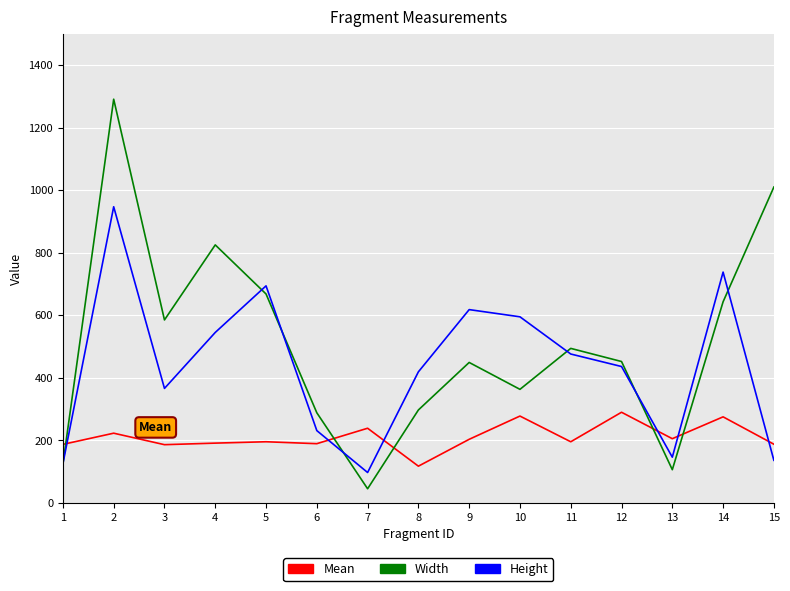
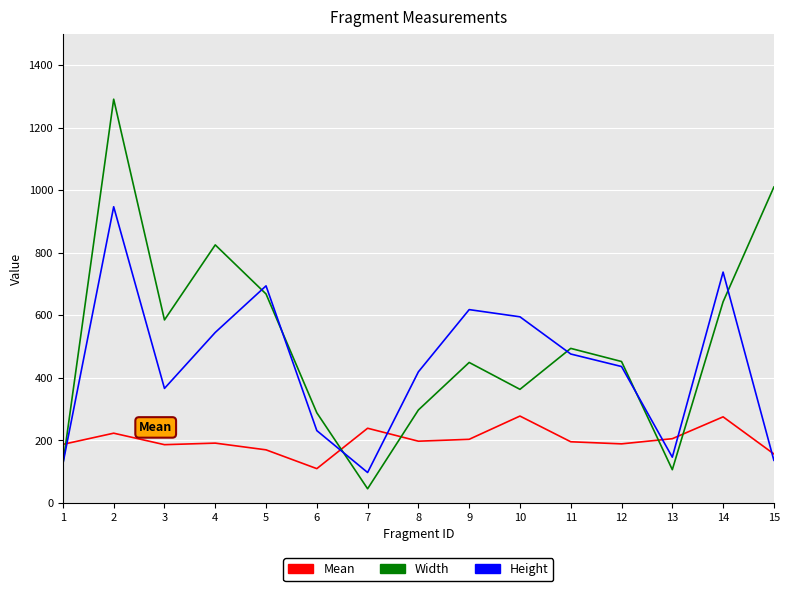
  {
    "Mean": {
      "1": 190,
      "2": 220,
      "3": 190,
      "4": 190,
-     "5": 200,
-     "6": 190,
+     "5": 170,
+     "6": 110,
      "7": 240,
-     "8": 120,
+     "8": 200,
      "9": 200,
      "10": 280,
      "11": 200,
-     "12": 290,
+     "12": 190,
      "13": 210,
      "14": 280,
-     "15": 190
+     "15": 160
    },
    "Width": {
      "2": 1290,
      "3": 590,
      "4": 830,
      "5": 670,
      "6": 290,
      "7": 50,
      "8": 300,
      "9": 450,
      "10": 360,
      "11": 490,
      "12": 450,
      "13": 110,
      "14": 640,
      "15": 1010
    },
    "Height": {
      "2": 950,
      "3": 370,
      "4": 550,
      "5": 690,
      "6": 230,
      "7": 100,
      "8": 420,
      "9": 620,
      "10": 600,
      "11": 480,
      "12": 440,
      "13": 150,
      "14": 740,
      "15": 140
    }
  }
